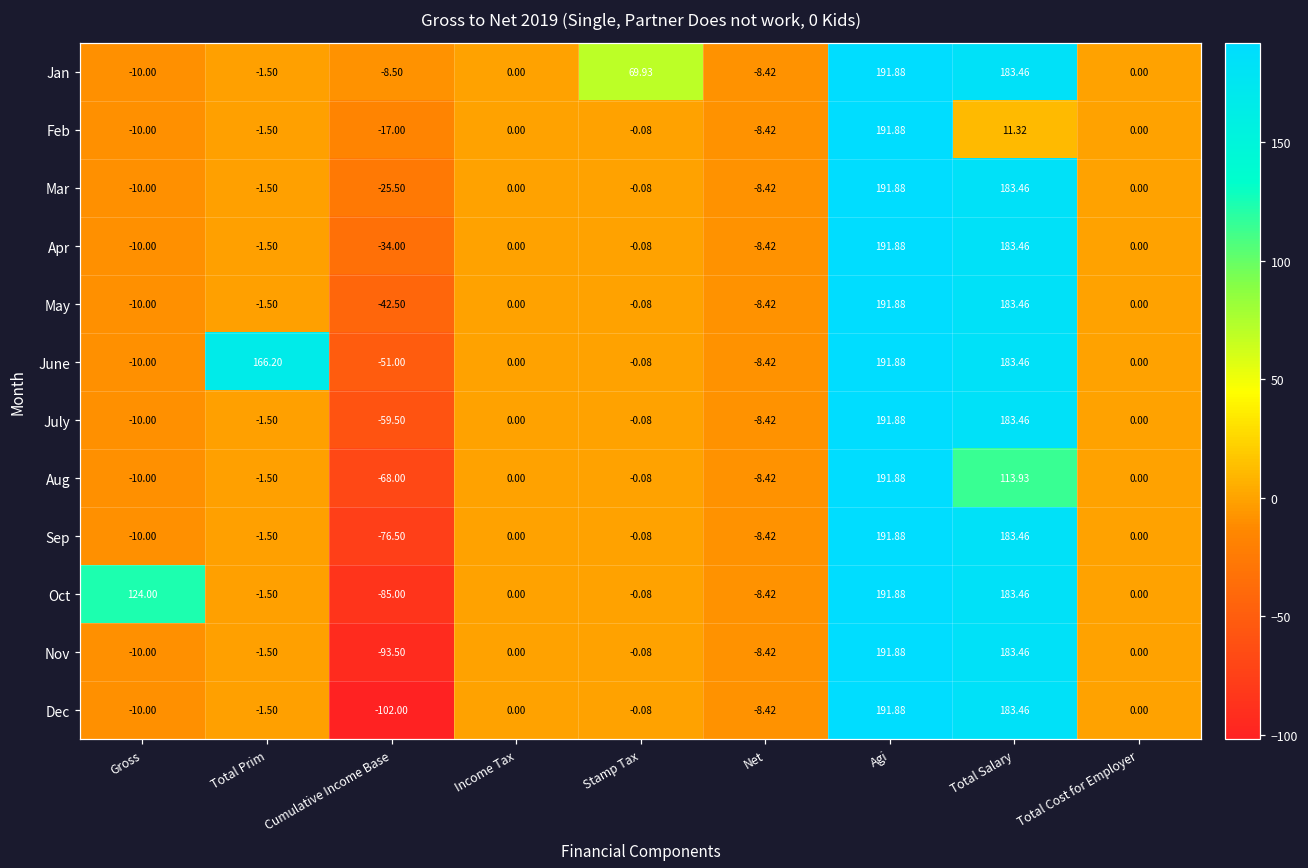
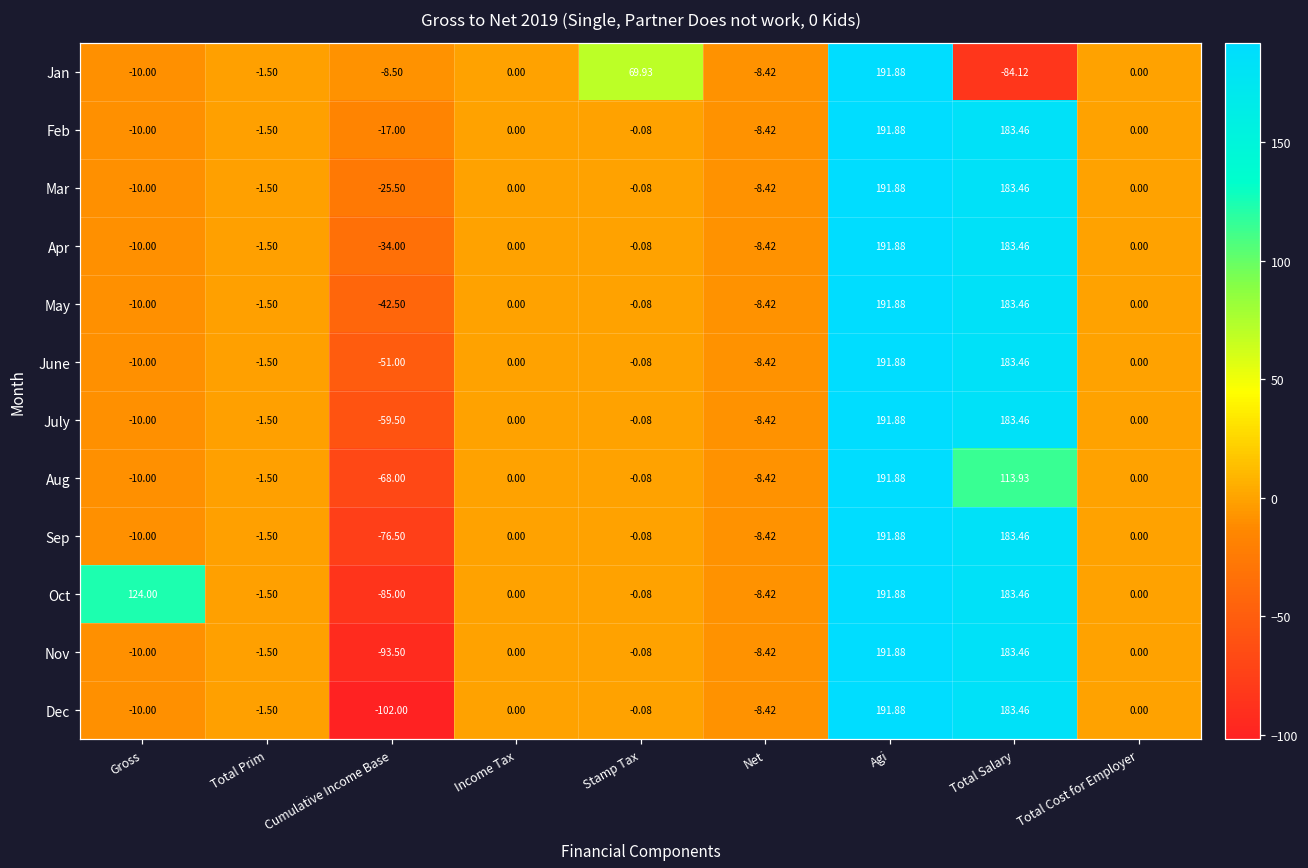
  {
    "Jan": {
      "Gross": -10.00,
      "Total Prim": -1.50,
      "Cumulative Income Base": -8.50,
      "Income Tax": 0.00,
      "Stamp Tax": 69.93,
      "Net": -8.42,
      "Agi": 191.88,
-     "Total Salary": 183.46,
+     "Total Salary": -84.12,
      "Total Cost for Employer": 0.00
    },
    "Feb": {
      "Gross": -10.00,
      "Total Prim": -1.50,
      "Cumulative Income Base": -17.00,
      "Income Tax": 0.00,
      "Stamp Tax": -0.08,
      "Net": -8.42,
      "Agi": 191.88,
-     "Total Salary": 11.32,
+     "Total Salary": 183.46,
      "Total Cost for Employer": 0.00
    },
    "Mar": {
      "Gross": -10.00,
      "Total Prim": -1.50,
      "Cumulative Income Base": -25.50,
      "Income Tax": 0.00,
      "Stamp Tax": -0.08,
      "Net": -8.42,
      "Agi": 191.88,
      "Total Salary": 183.46,
      "Total Cost for Employer": 0.00
    },
    "Apr": {
      "Gross": -10.00,
      "Total Prim": -1.50,
      "Cumulative Income Base": -34.00,
      "Income Tax": 0.00,
      "Stamp Tax": -0.08,
      "Net": -8.42,
      "Agi": 191.88,
      "Total Salary": 183.46,
      "Total Cost for Employer": 0.00
    },
    "May": {
      "Gross": -10.00,
      "Total Prim": -1.50,
      "Cumulative Income Base": -42.50,
      "Income Tax": 0.00,
      "Stamp Tax": -0.08,
      "Net": -8.42,
      "Agi": 191.88,
      "Total Salary": 183.46,
      "Total Cost for Employer": 0.00
    },
    "June": {
      "Gross": -10.00,
-     "Total Prim": 166.20,
+     "Total Prim": -1.50,
      "Cumulative Income Base": -51.00,
      "Income Tax": 0.00,
      "Stamp Tax": -0.08,
      "Net": -8.42,
      "Agi": 191.88,
      "Total Salary": 183.46,
      "Total Cost for Employer": 0.00
    },
    "July": {
      "Gross": -10.00,
      "Total Prim": -1.50,
      "Cumulative Income Base": -59.50,
      "Income Tax": 0.00,
      "Stamp Tax": -0.08,
      "Net": -8.42,
      "Agi": 191.88,
      "Total Salary": 183.46,
      "Total Cost for Employer": 0.00
    },
    "Aug": {
      "Gross": -10.00,
      "Total Prim": -1.50,
      "Cumulative Income Base": -68.00,
      "Income Tax": 0.00,
      "Stamp Tax": -0.08,
      "Net": -8.42,
      "Agi": 191.88,
      "Total Salary": 113.93,
      "Total Cost for Employer": 0.00
    },
    "Sep": {
      "Gross": -10.00,
      "Total Prim": -1.50,
      "Cumulative Income Base": -76.50,
      "Income Tax": 0.00,
      "Stamp Tax": -0.08,
      "Net": -8.42,
      "Agi": 191.88,
      "Total Salary": 183.46,
      "Total Cost for Employer": 0.00
    },
    "Oct": {
      "Gross": 124.00,
      "Total Prim": -1.50,
      "Cumulative Income Base": -85.00,
      "Income Tax": 0.00,
      "Stamp Tax": -0.08,
      "Net": -8.42,
      "Agi": 191.88,
      "Total Salary": 183.46,
      "Total Cost for Employer": 0.00
    },
    "Nov": {
      "Gross": -10.00,
      "Total Prim": -1.50,
      "Cumulative Income Base": -93.50,
      "Income Tax": 0.00,
      "Stamp Tax": -0.08,
      "Net": -8.42,
      "Agi": 191.88,
      "Total Salary": 183.46,
      "Total Cost for Employer": 0.00
    },
    "Dec": {
      "Gross": -10.00,
      "Total Prim": -1.50,
      "Cumulative Income Base": -102.00,
      "Income Tax": 0.00,
      "Stamp Tax": -0.08,
      "Net": -8.42,
      "Agi": 191.88,
      "Total Salary": 183.46,
      "Total Cost for Employer": 0.00
    }
  }
